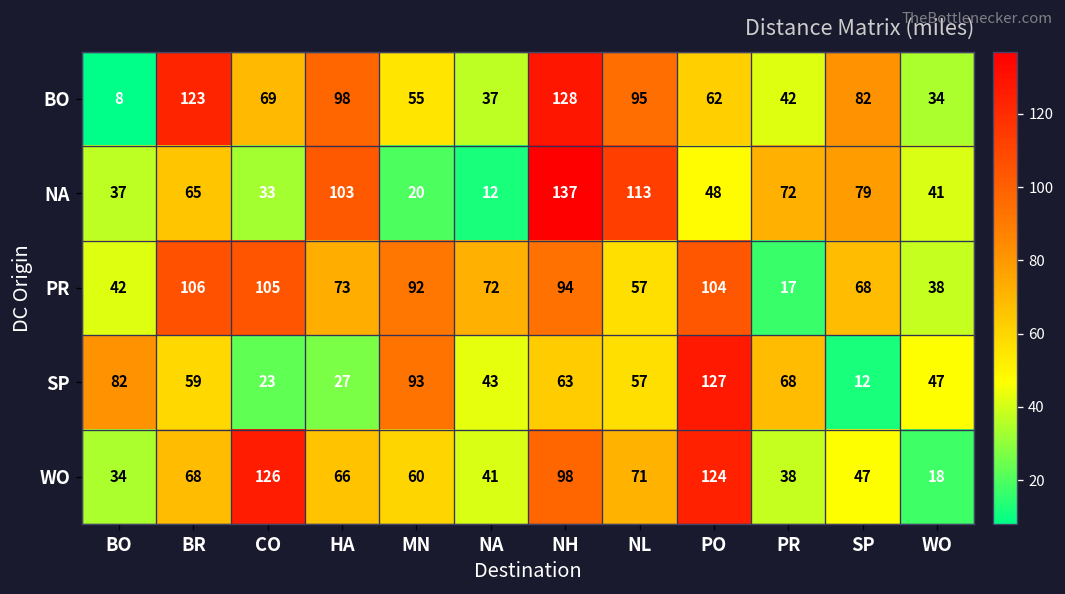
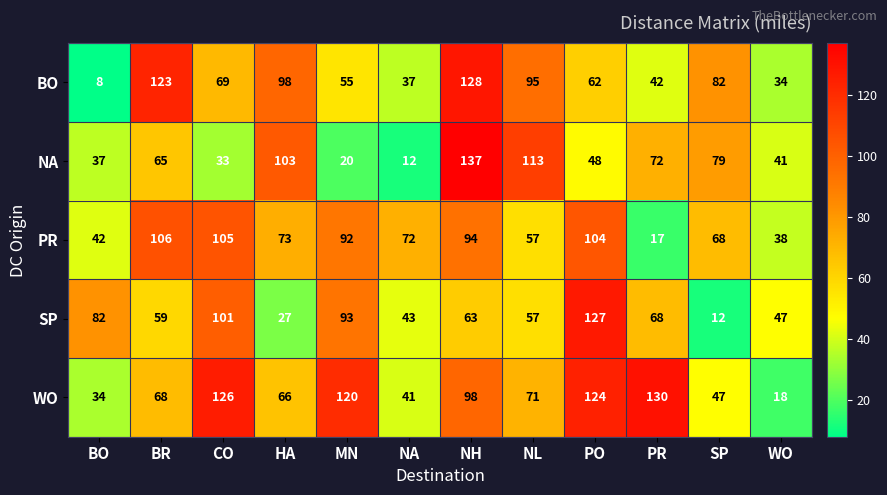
  {
    "BO": {
      "BO": 8,
      "BR": 123,
      "CO": 69,
      "HA": 98,
      "MN": 55,
      "NA": 37,
      "NH": 128,
      "NL": 95,
      "PO": 62,
      "PR": 42,
      "SP": 82,
      "WO": 34
    },
    "NA": {
      "BO": 37,
      "BR": 65,
      "CO": 33,
      "HA": 103,
      "MN": 20,
      "NA": 12,
      "NH": 137,
      "NL": 113,
      "PO": 48,
      "PR": 72,
      "SP": 79,
      "WO": 41
    },
    "PR": {
      "BO": 42,
      "BR": 106,
      "CO": 105,
      "HA": 73,
      "MN": 92,
      "NA": 72,
      "NH": 94,
      "NL": 57,
      "PO": 104,
      "PR": 17,
      "SP": 68,
      "WO": 38
    },
    "SP": {
      "BO": 82,
      "BR": 59,
-     "CO": 23,
+     "CO": 101,
      "HA": 27,
      "MN": 93,
      "NA": 43,
      "NH": 63,
      "NL": 57,
      "PO": 127,
      "PR": 68,
      "SP": 12,
      "WO": 47
    },
    "WO": {
      "BO": 34,
      "BR": 68,
      "CO": 126,
      "HA": 66,
-     "MN": 60,
+     "MN": 120,
      "NA": 41,
      "NH": 98,
      "NL": 71,
      "PO": 124,
-     "PR": 38,
+     "PR": 130,
      "SP": 47,
      "WO": 18
    }
  }
